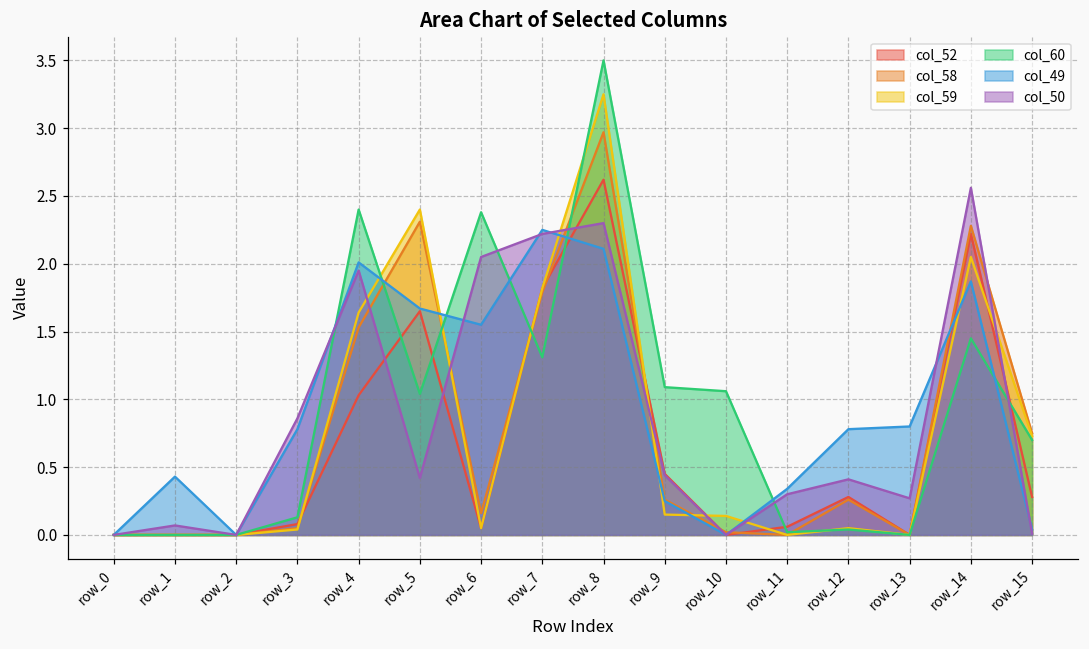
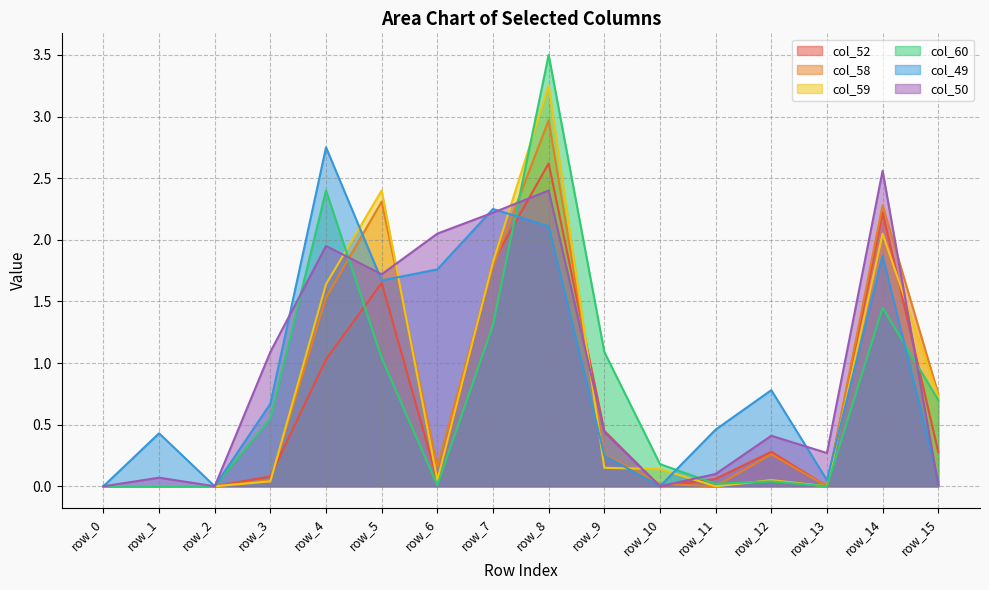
  {
    "col_60": {
-     "row_3": 0.13,
+     "row_3": 0.55,
      "row_4": 2.40,
      "row_5": 1.04,
-     "row_6": 2.38,
+     "row_6": 0.01,
      "row_7": 1.31,
      "row_8": 3.50,
      "row_9": 1.09,
-     "row_10": 1.06,
+     "row_10": 0.18,
      "row_14": 1.45,
      "row_15": 0.70
    },
    "col_49": {
      "row_1": 0.43,
-     "row_3": 0.78,
-     "row_4": 2.01,
-     "row_6": 1.55,
+     "row_3": 0.67,
+     "row_4": 2.75,
+     "row_6": 1.76,
      "row_7": 2.25,
      "row_8": 2.11,
-     "row_11": 0.34,
+     "row_11": 0.46,
      "row_12": 0.78,
-     "row_13": 0.80,
+     "row_13": 0.05,
      "row_14": 1.87,
      "row_15": 0.04
    },
    "col_50": {
      "row_1": 0.07,
-     "row_3": 0.86,
+     "row_3": 1.09,
      "row_4": 1.95,
-     "row_5": 0.42,
+     "row_5": 1.72,
      "row_6": 2.05,
      "row_7": 2.22,
-     "row_8": 2.3,
-     "row_11": 0.3,
+     "row_8": 2.4,
+     "row_11": 0.1,
      "row_12": 0.41,
      "row_13": 0.27,
      "row_14": 2.56,
      "row_15": 0.01
    }
  }
